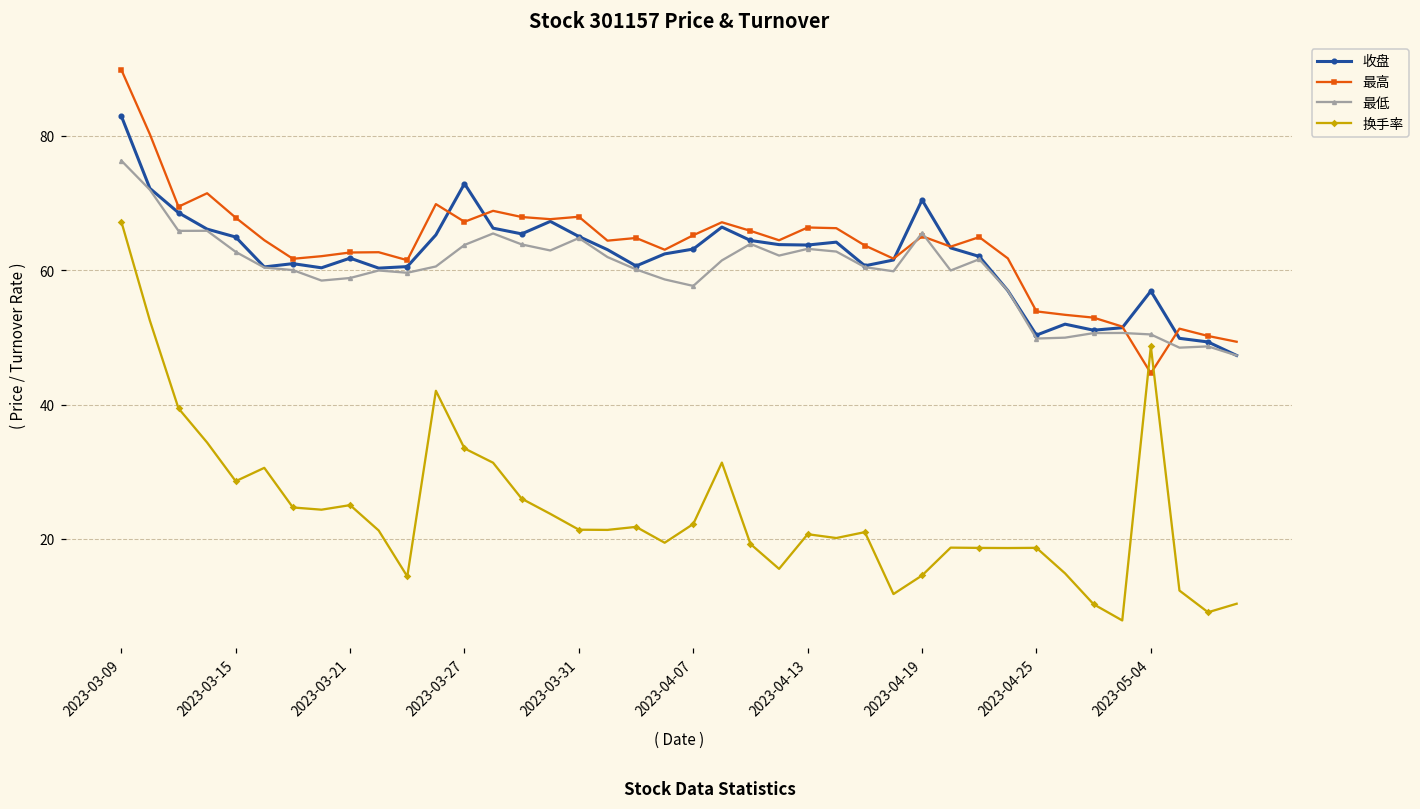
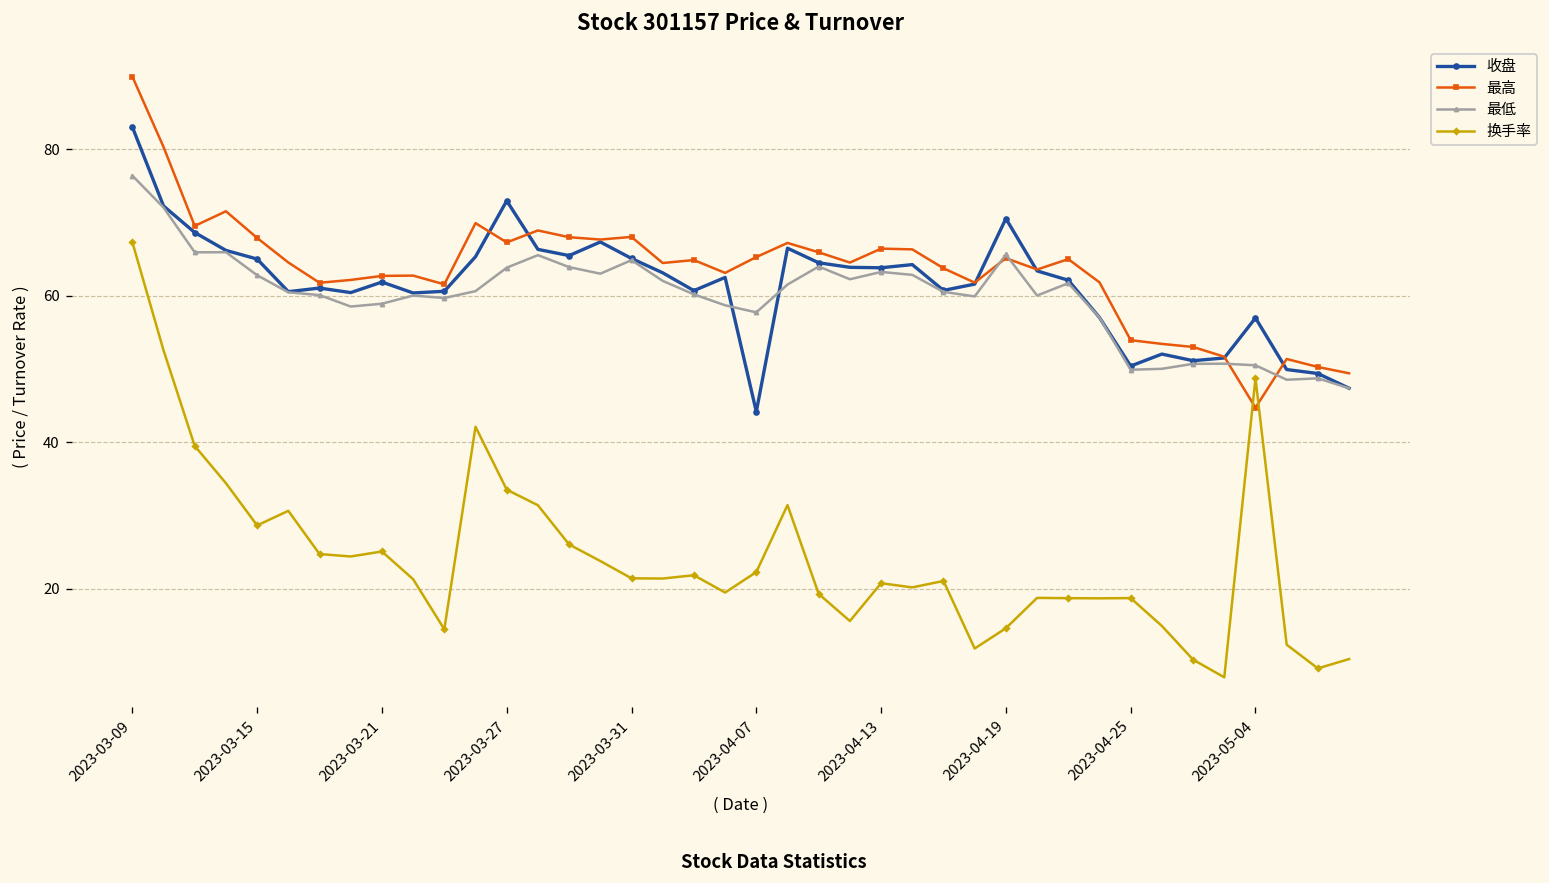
  {
    "收盘": {
      "2023-03-09": 83,
      "2023-03-15": 65,
      "2023-03-21": 62,
      "2023-03-27": 73,
-     "2023-04-07": 63,
+     "2023-04-07": 44,
      "2023-04-13": 64,
      "2023-04-19": 71,
      "2023-04-25": 50,
      "2023-05-04": 57
    },
    "最高": {
      "2023-03-09": 90,
      "2023-03-15": 68,
      "2023-03-21": 63,
      "2023-03-27": 67,
      "2023-03-31": 68,
      "2023-04-07": 65,
      "2023-04-13": 66,
      "2023-04-19": 65,
      "2023-04-25": 54,
      "2023-05-04": 45
    },
    "最低": {
      "2023-03-09": 76,
      "2023-03-15": 63,
      "2023-03-21": 59,
      "2023-03-27": 64,
      "2023-04-07": 58,
      "2023-04-13": 63,
      "2023-04-19": 66,
      "2023-04-25": 50,
      "2023-05-04": 50
    },
    "换手率": {
      "2023-03-09": 67,
      "2023-03-15": 29,
      "2023-03-21": 25,
      "2023-03-27": 34,
      "2023-03-31": 21,
      "2023-04-07": 22,
      "2023-04-13": 21,
      "2023-04-19": 15,
      "2023-04-25": 19,
      "2023-05-04": 49
    }
  }
